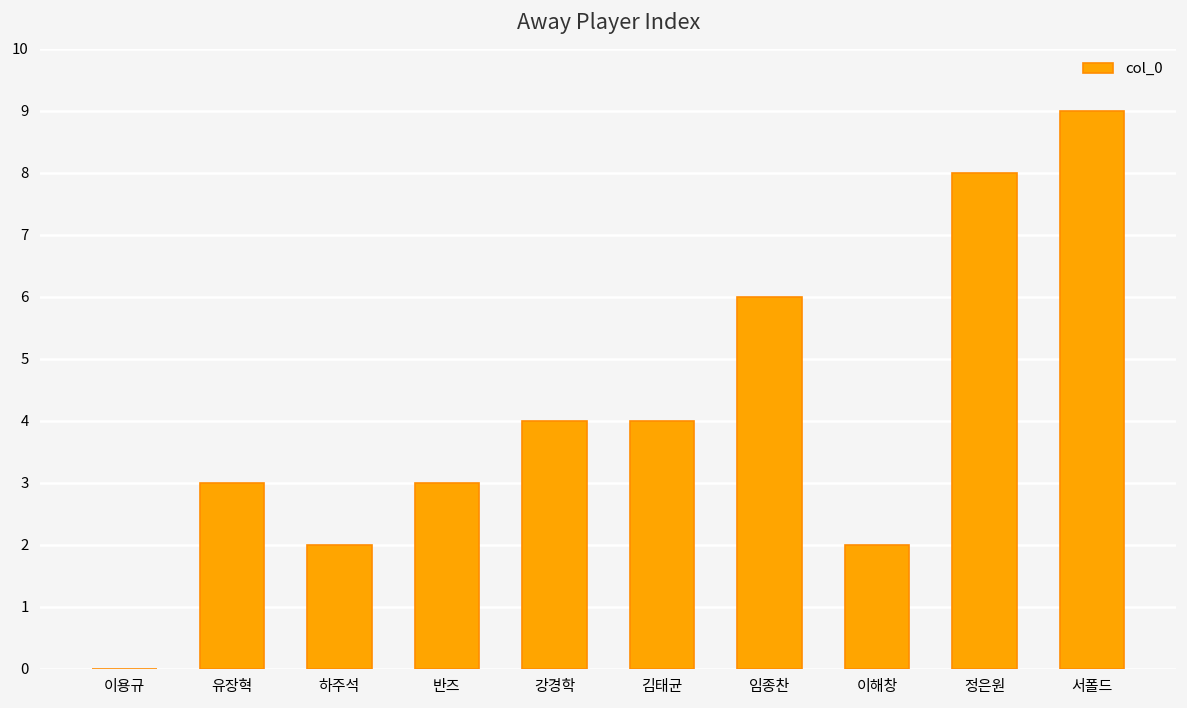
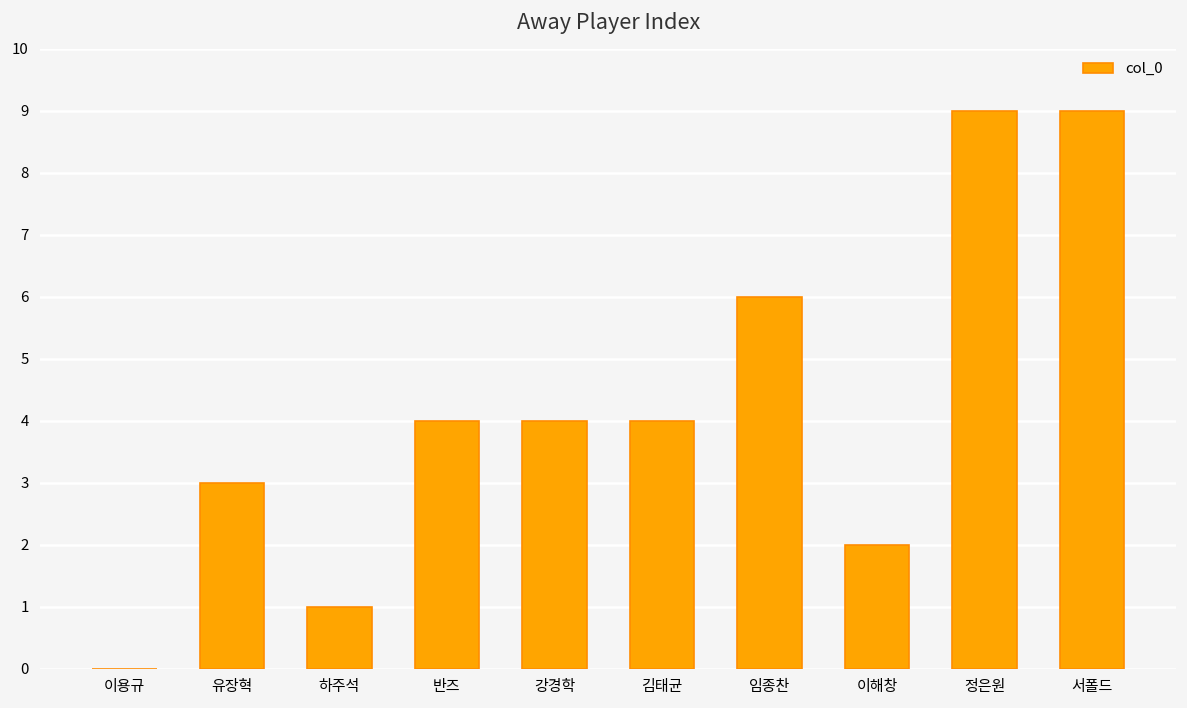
  {
    "이용규": 0,
    "유장혁": 3,
-   "하주석": 2,
-   "반즈": 3,
+   "하주석": 1,
+   "반즈": 4,
    "강경학": 4,
    "김태균": 4,
    "임종찬": 6,
    "이해창": 2,
-   "정은원": 8,
+   "정은원": 9,
    "서폴드": 9
  }
